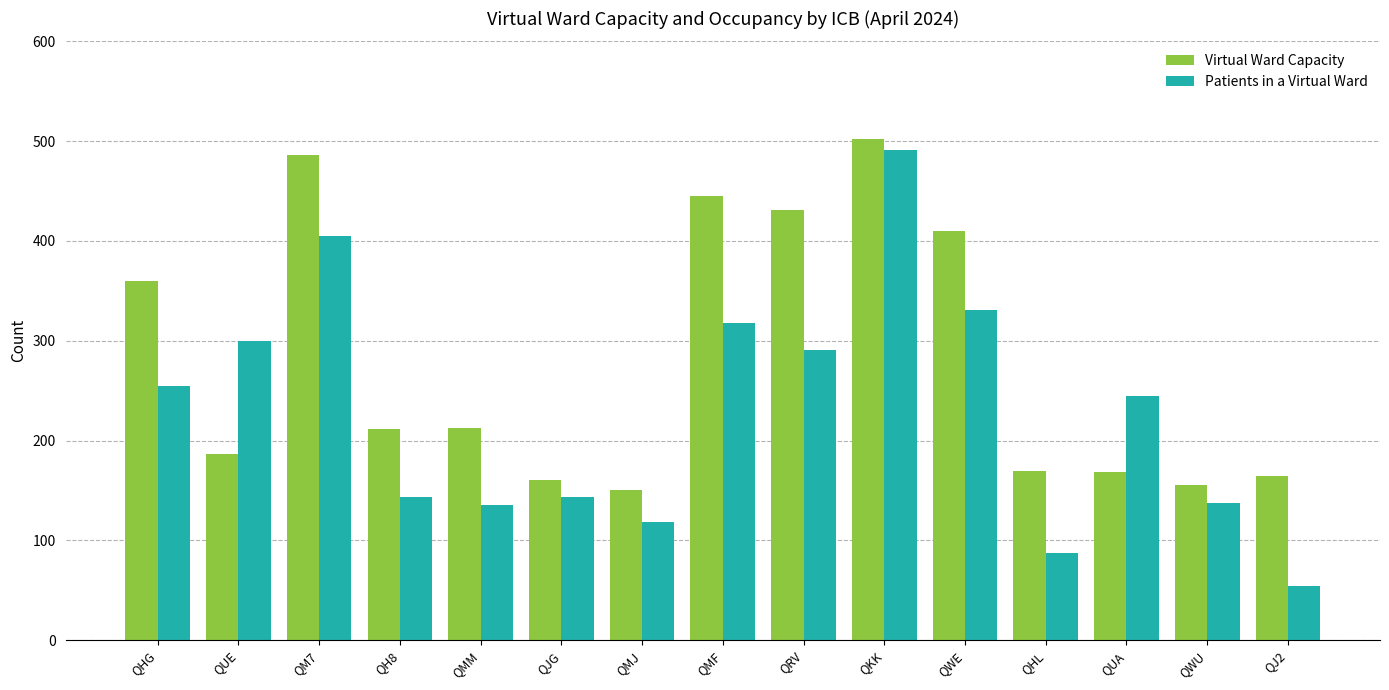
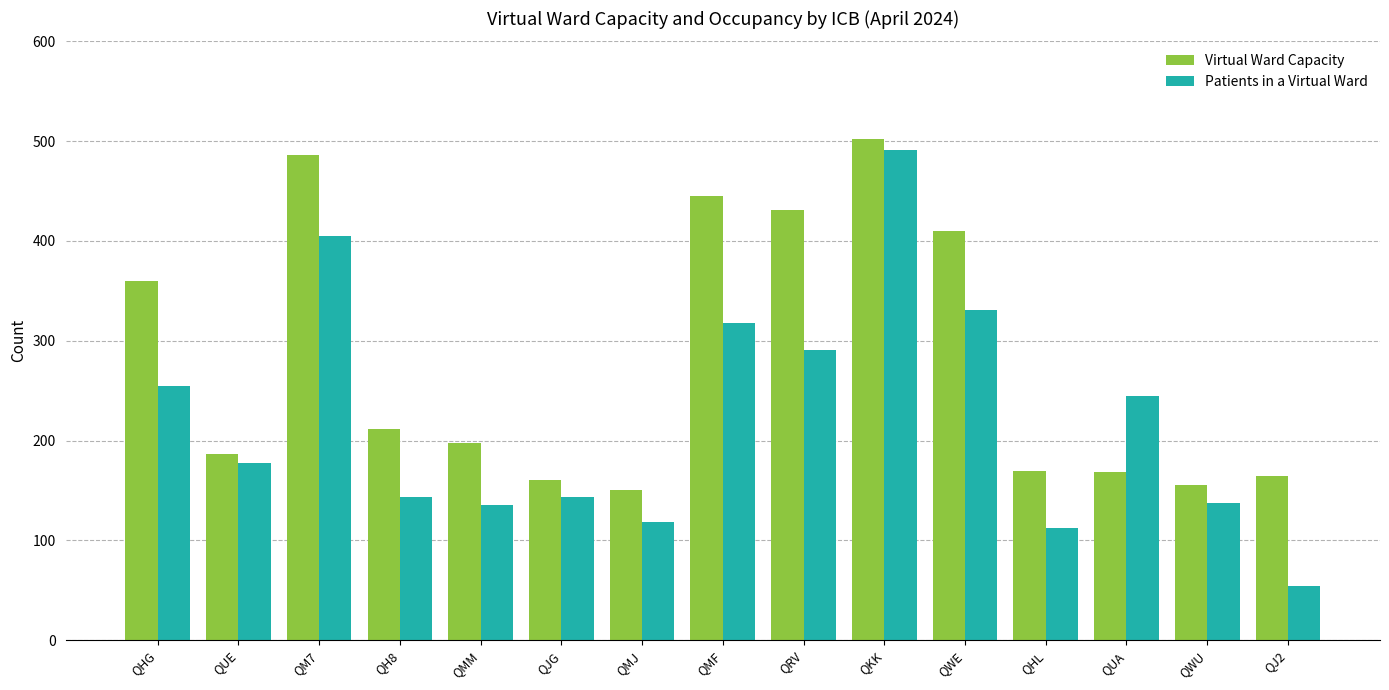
  {
    "Virtual Ward Capacity": {
      "QHG": 360,
      "QUE": 190,
      "QM7": 490,
      "QH8": 210,
-     "QMM": 210,
+     "QMM": 200,
      "QJG": 160,
      "QMJ": 150,
      "QMF": 450,
      "QRV": 430,
      "QKK": 500,
      "QWE": 410,
      "QHL": 170,
      "QUA": 170,
      "QWU": 160,
      "QJ2": 170
    },
    "Patients in a Virtual Ward": {
      "QHG": 260,
-     "QUE": 300,
+     "QUE": 180,
      "QM7": 410,
      "QH8": 140,
      "QMM": 140,
      "QJG": 140,
      "QMJ": 120,
      "QMF": 320,
      "QRV": 290,
      "QKK": 490,
      "QWE": 330,
-     "QHL": 90,
+     "QHL": 110,
      "QUA": 250,
      "QWU": 140,
      "QJ2": 50
    }
  }
